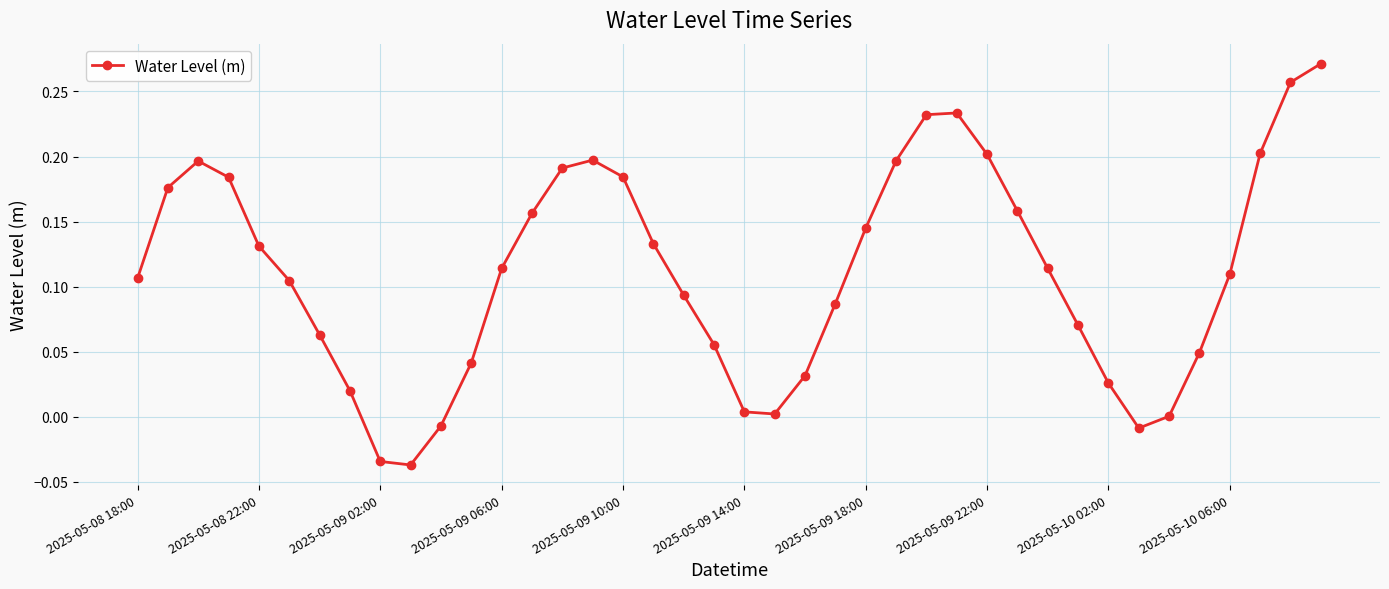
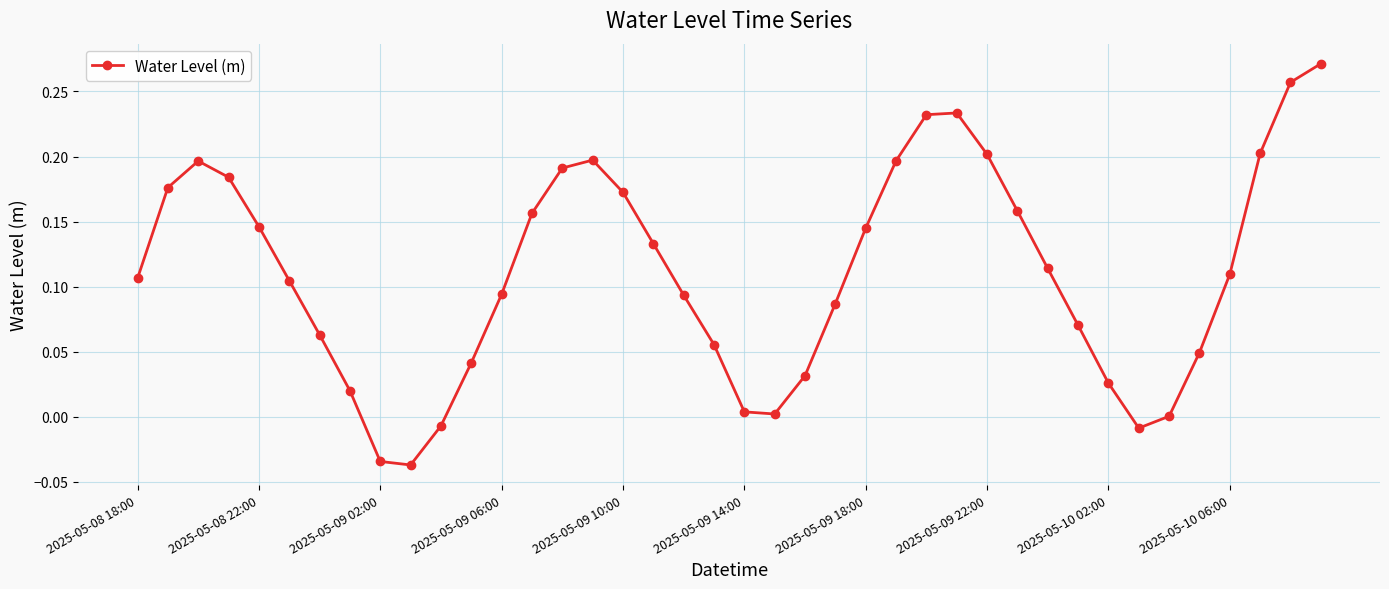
  {
    "2025-05-08 18:00": 0.106,
-   "2025-05-08 22:00": 0.131,
+   "2025-05-08 22:00": 0.146,
    "2025-05-09 02:00": -0.034,
-   "2025-05-09 06:00": 0.114,
-   "2025-05-09 10:00": 0.184,
+   "2025-05-09 06:00": 0.094,
+   "2025-05-09 10:00": 0.172,
    "2025-05-09 14:00": 0.004,
    "2025-05-09 18:00": 0.145,
    "2025-05-09 22:00": 0.202,
    "2025-05-10 02:00": 0.026,
    "2025-05-10 06:00": 0.109
  }
